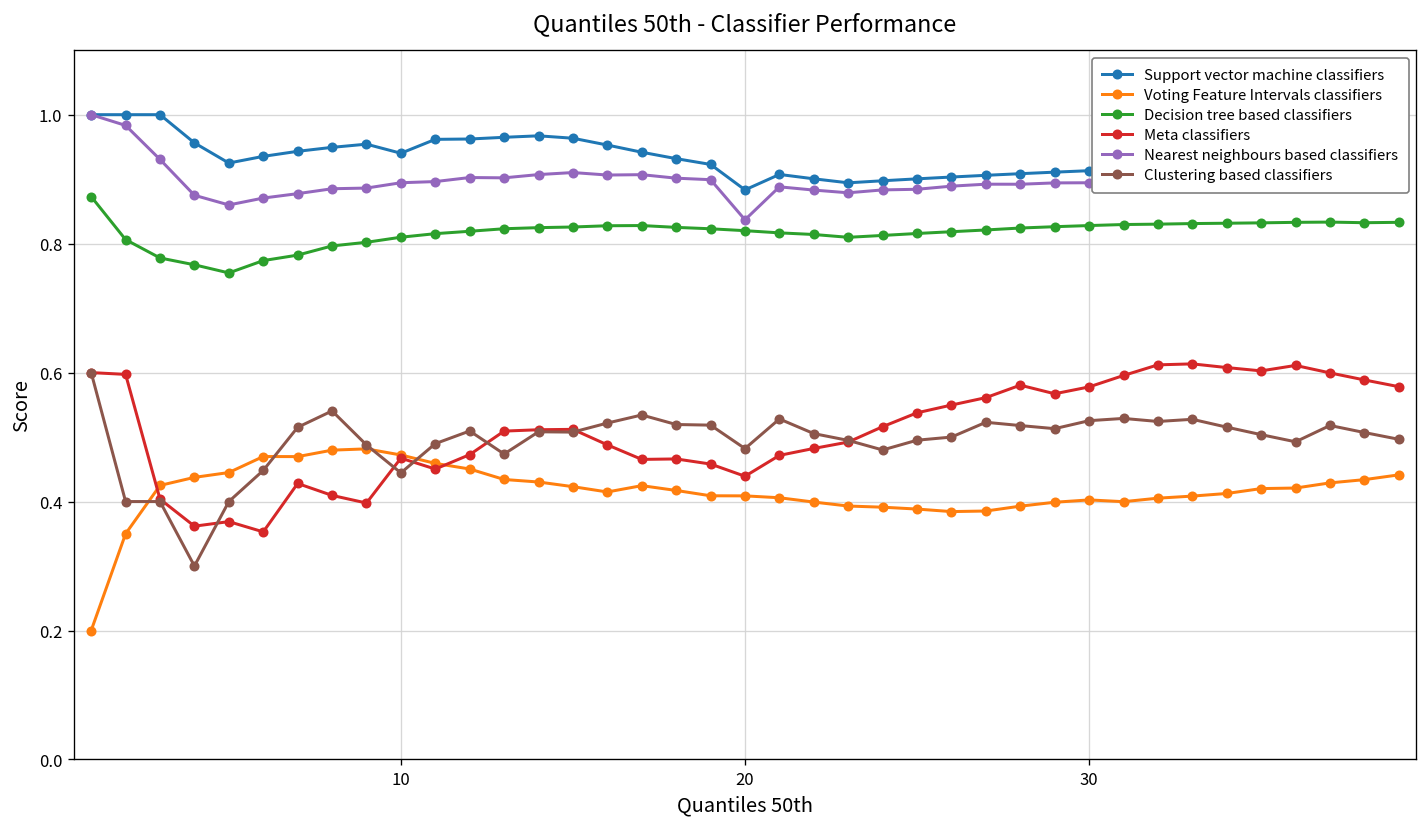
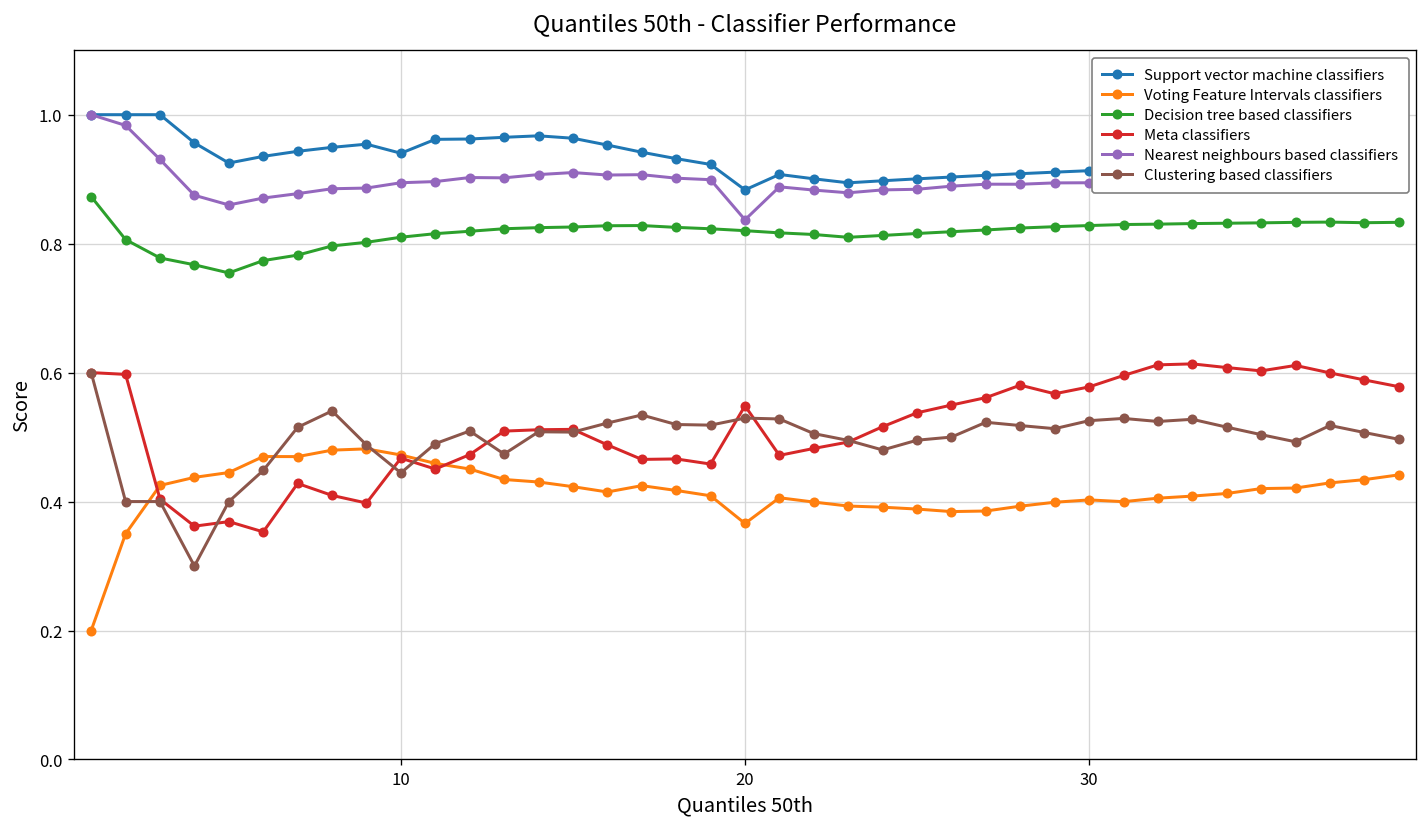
  {
    "Support vector machine classifiers": {
      "10": 0.94,
      "20": 0.88,
      "30": 0.91
    },
    "Voting Feature Intervals classifiers": {
      "10": 0.47,
-     "20": 0.41,
+     "20": 0.37,
      "30": 0.40
    },
    "Decision tree based classifiers": {
      "10": 0.81,
      "20": 0.82,
      "30": 0.83
    },
    "Meta classifiers": {
      "10": 0.47,
-     "20": 0.44,
+     "20": 0.55,
      "30": 0.58
    },
    "Nearest neighbours based classifiers": {
      "10": 0.89,
      "20": 0.84,
      "30": 0.89
    },
    "Clustering based classifiers": {
      "10": 0.44,
-     "20": 0.48,
+     "20": 0.53,
      "30": 0.53
    }
  }
